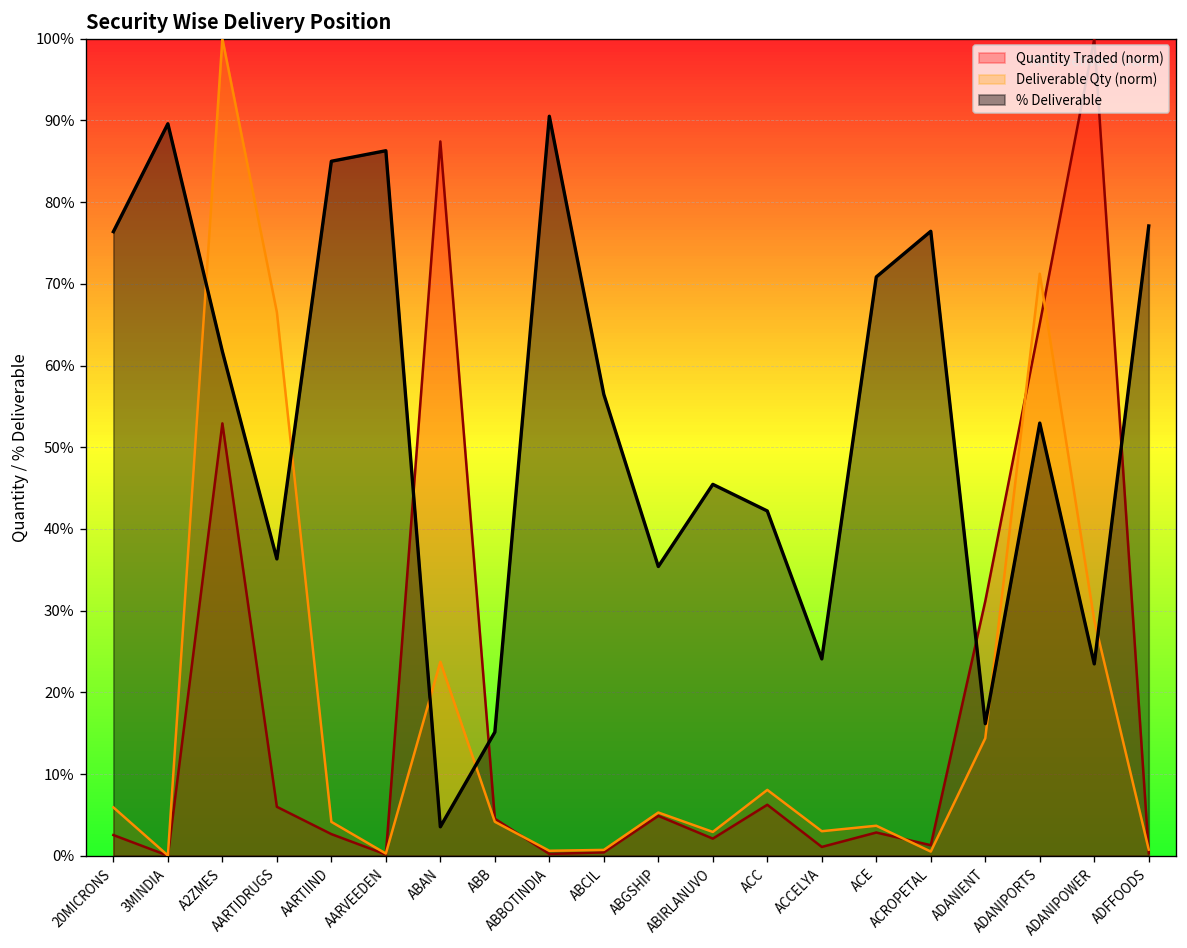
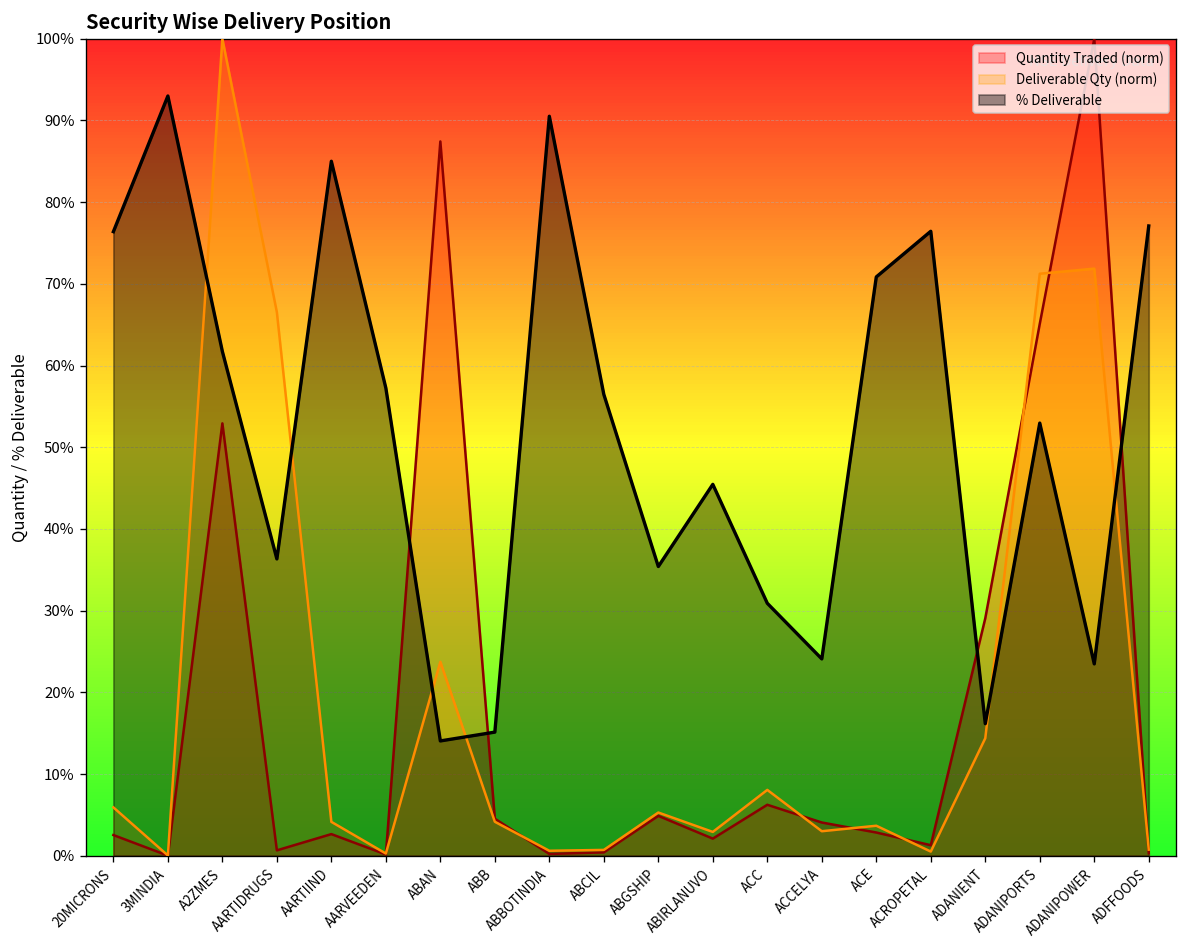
  {
    "Quantity Traded (norm)": {
      "20MICRONS": "3%",
      "A2ZMES": "53%",
-     "AARTIDRUGS": "6%",
+     "AARTIDRUGS": "1%",
      "AARTIIND": "3%",
      "ABAN": "87%",
      "ABB": "5%",
      "ABBOTINDIA": "0%",
      "ABGSHIP": "5%",
      "ABIRLANUVO": "2%",
      "ACC": "6%",
-     "ACCELYA": "1%",
+     "ACCELYA": "4%",
      "ACE": "3%",
      "ACROPETAL": "1%",
-     "ADANIENT": "31%",
+     "ADANIENT": "29%",
      "ADANIPORTS": "65%",
      "ADANIPOWER": "100%",
      "ADFFOODS": "0%"
    },
    "Deliverable Qty (norm)": {
      "20MICRONS": "6%",
      "A2ZMES": "100%",
      "AARTIDRUGS": "67%",
      "AARTIIND": "4%",
      "ABAN": "24%",
      "ABB": "4%",
      "ABBOTINDIA": "1%",
      "ABGSHIP": "5%",
      "ABIRLANUVO": "3%",
      "ACC": "8%",
      "ACCELYA": "3%",
      "ACE": "4%",
      "ACROPETAL": "1%",
      "ADANIENT": "14%",
      "ADANIPORTS": "71%",
-     "ADANIPOWER": "29%",
+     "ADANIPOWER": "72%",
      "ADFFOODS": "1%"
    },
    "% Deliverable": {
      "20MICRONS": "76%",
-     "3MINDIA": "90%",
+     "3MINDIA": "93%",
      "A2ZMES": "62%",
      "AARTIDRUGS": "36%",
      "AARTIIND": "85%",
-     "AARVEEDEN": "86%",
-     "ABAN": "4%",
+     "AARVEEDEN": "57%",
+     "ABAN": "14%",
      "ABB": "15%",
      "ABBOTINDIA": "91%",
      "ABCIL": "56%",
      "ABGSHIP": "35%",
      "ABIRLANUVO": "45%",
-     "ACC": "42%",
+     "ACC": "31%",
      "ACCELYA": "24%",
      "ACE": "71%",
      "ACROPETAL": "76%",
      "ADANIENT": "16%",
      "ADANIPORTS": "53%",
      "ADANIPOWER": "23%",
      "ADFFOODS": "77%"
    }
  }
